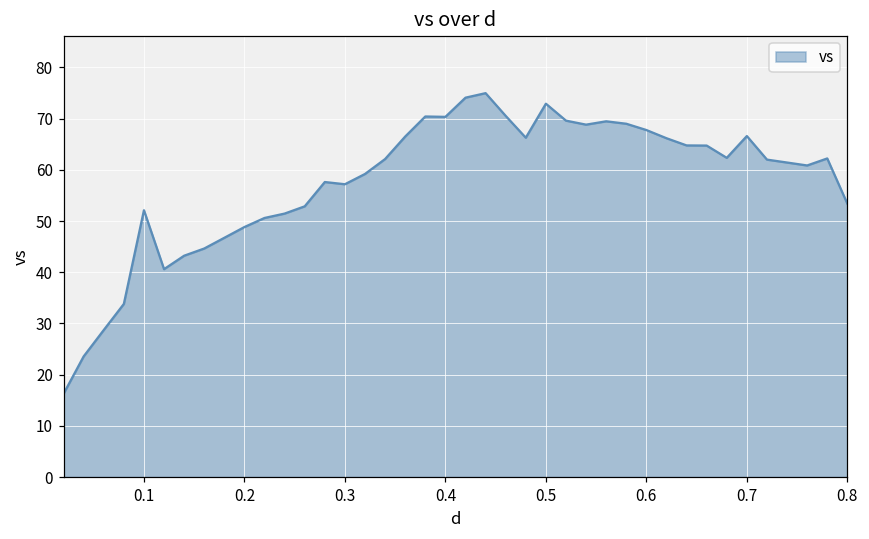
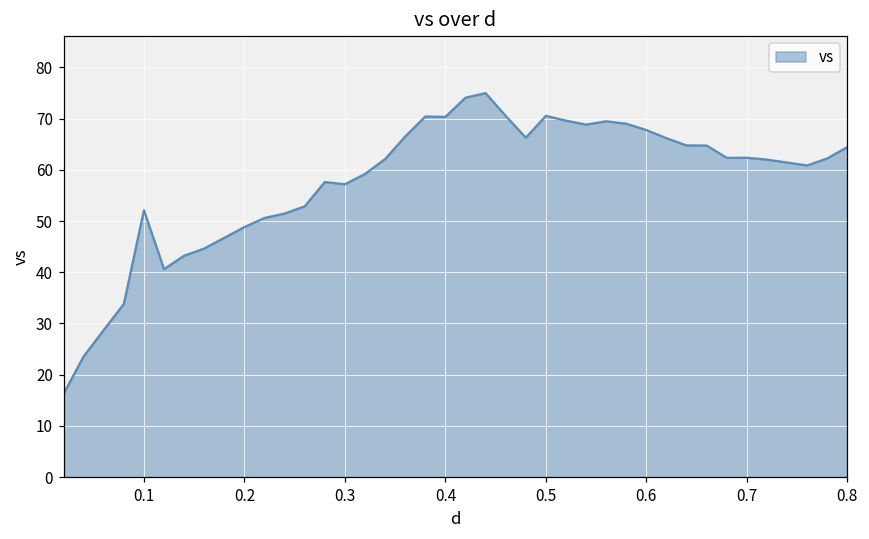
  {
    "0.1": 52,
    "0.2": 49,
    "0.3": 57,
    "0.4": 70,
-   "0.5": 73,
+   "0.5": 71,
    "0.6": 68,
-   "0.7": 67,
-   "0.8": 53
+   "0.7": 62,
+   "0.8": 64
  }
